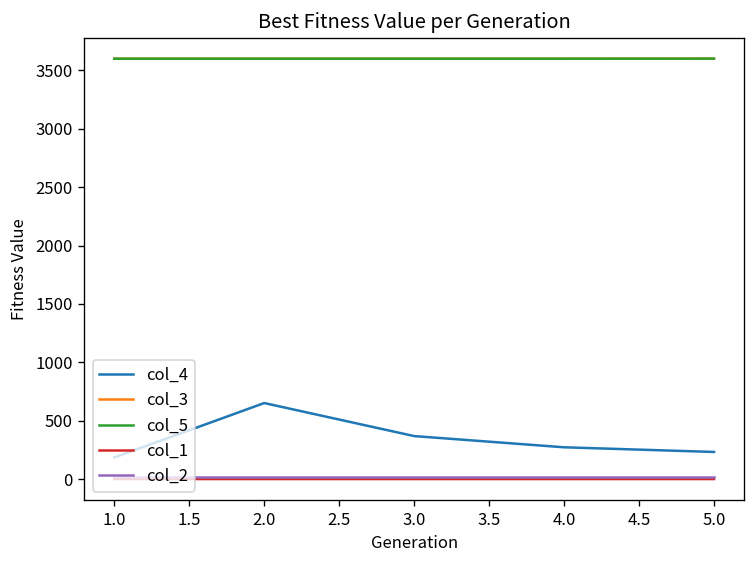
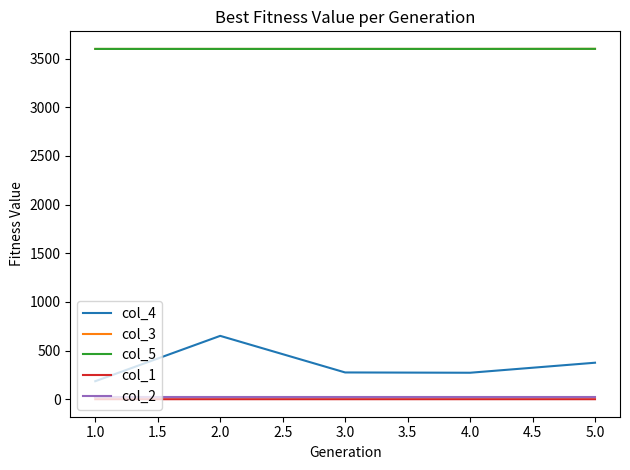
  {
    "col_4": {
      "2.0": 700,
-     "3.0": 400,
+     "3.0": 300,
      "4.0": 300,
-     "5.0": 200
+     "5.0": 400
    },
    "col_5": {
      "1.0": 3600,
      "2.0": 3600,
      "3.0": 3600,
      "4.0": 3600,
      "5.0": 3600
    }
  }
